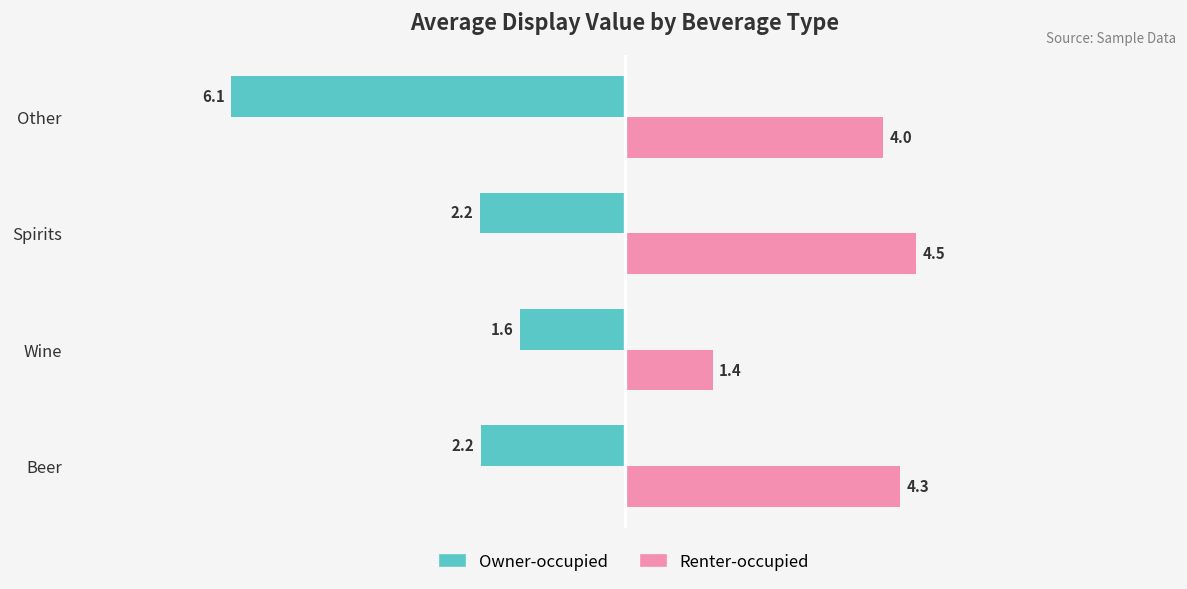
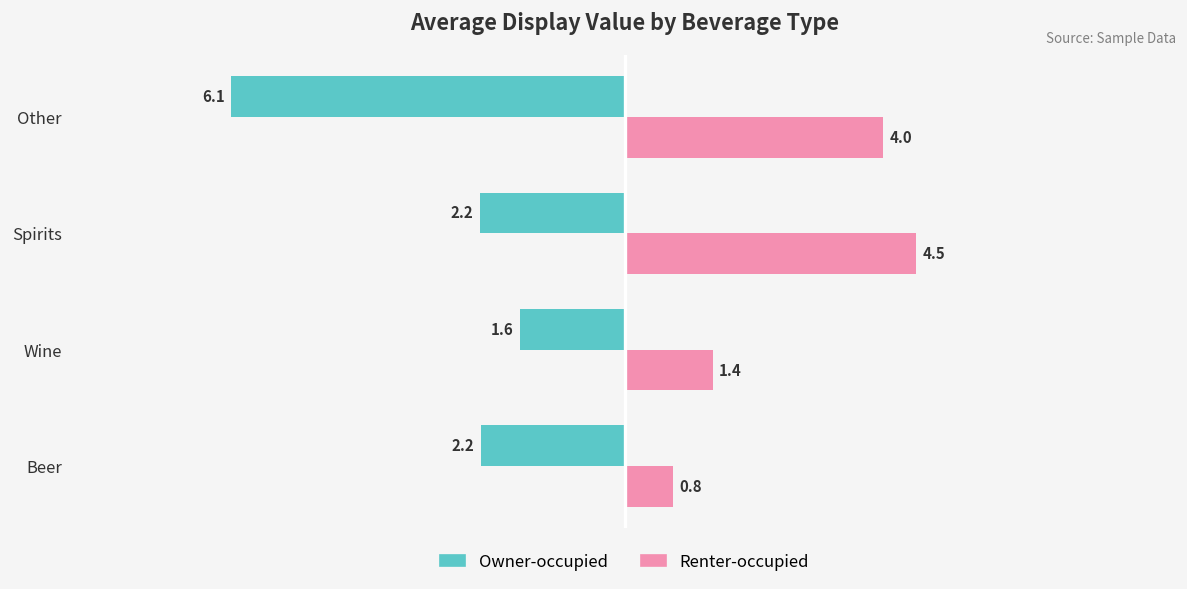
  {
    "Renter-occupied": {
      "Other": 4.0,
      "Spirits": 4.5,
      "Wine": 1.4,
-     "Beer": 4.3
+     "Beer": 0.8
    }
  }
